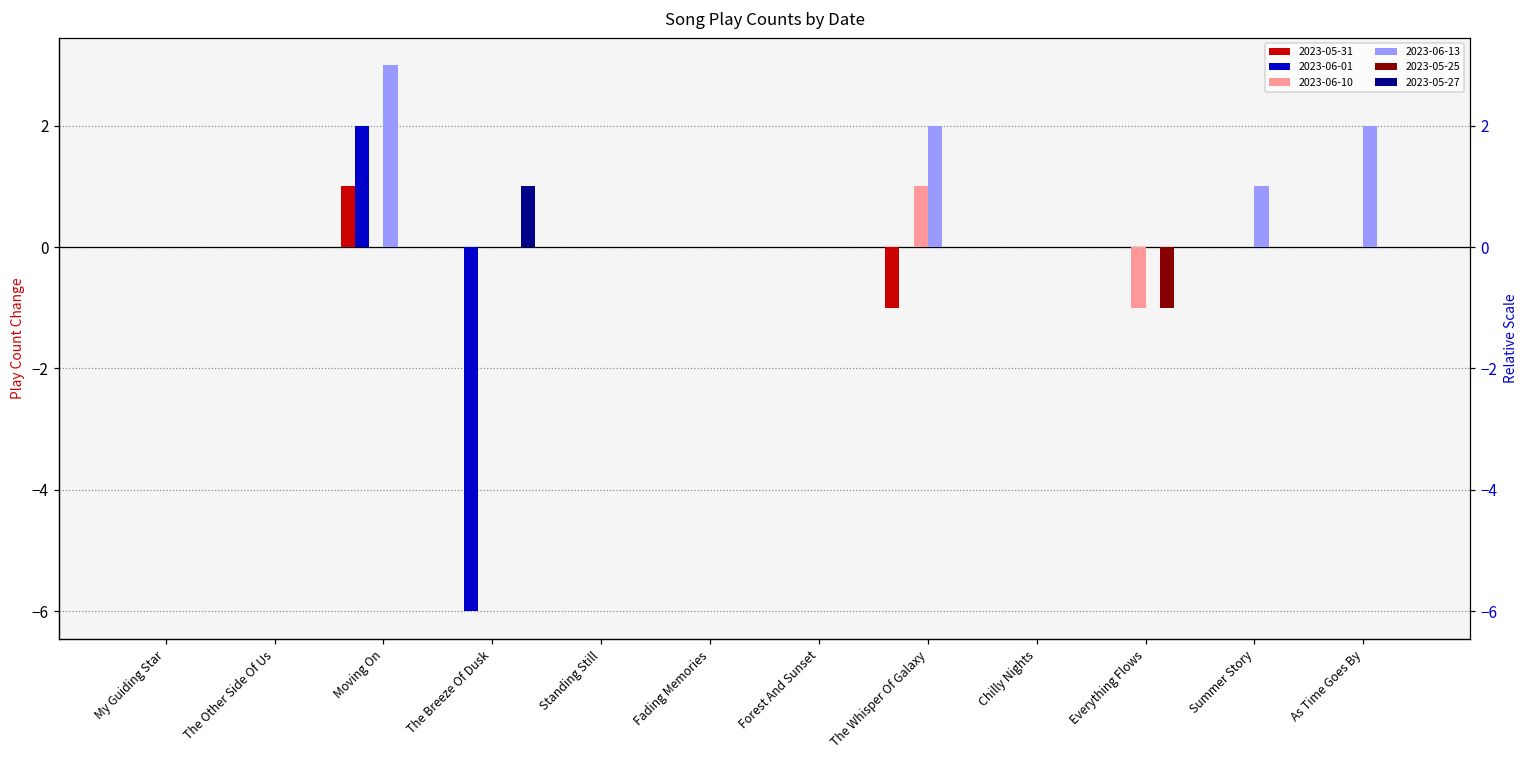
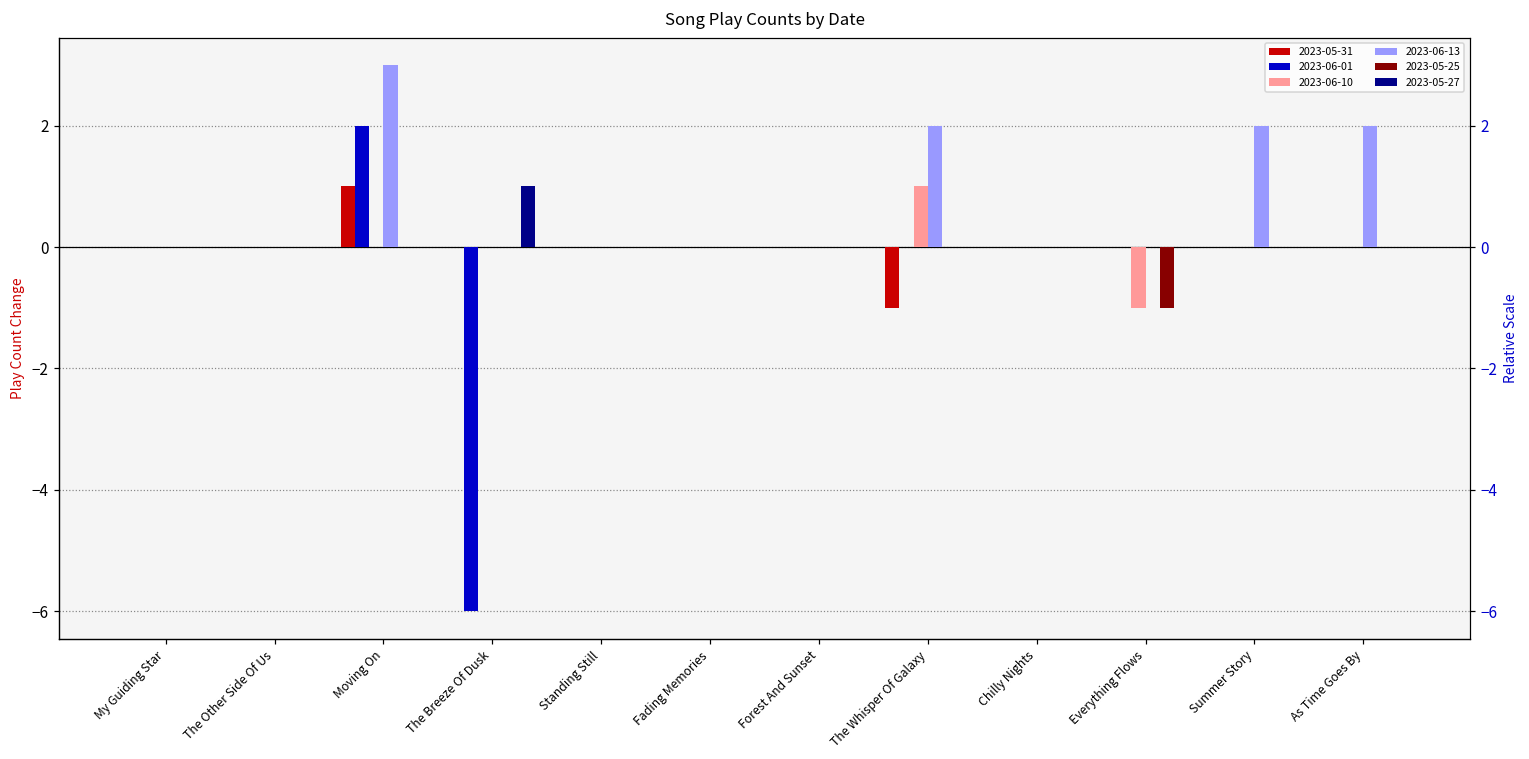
  {
    "2023-05-31": {
      "My Guiding Star": 0,
      "The Other Side Of Us": 0,
      "Moving On": 1,
      "The Breeze Of Dusk": 0,
      "Standing Still": 0,
      "Fading Memories": 0,
      "Forest And Sunset": 0,
      "The Whisper Of Galaxy": -1,
      "Chilly Nights": 0,
      "Everything Flows": 0,
      "Summer Story": 0,
      "As Time Goes By": 0
    },
    "2023-06-01": {
      "My Guiding Star": 0,
      "The Other Side Of Us": 0,
      "Moving On": 2,
      "The Breeze Of Dusk": -6,
      "Standing Still": 0,
      "Fading Memories": 0,
      "Forest And Sunset": 0,
      "The Whisper Of Galaxy": 0,
      "Chilly Nights": 0,
      "Everything Flows": 0,
      "Summer Story": 0,
      "As Time Goes By": 0
    },
    "2023-06-10": {
      "My Guiding Star": 0,
      "The Other Side Of Us": 0,
      "Moving On": 0,
      "The Breeze Of Dusk": 0,
      "Standing Still": 0,
      "Fading Memories": 0,
      "Forest And Sunset": 0,
      "The Whisper Of Galaxy": 1,
      "Chilly Nights": 0,
      "Everything Flows": -1,
      "Summer Story": 0,
      "As Time Goes By": 0
    },
    "2023-06-13": {
      "My Guiding Star": 0,
      "The Other Side Of Us": 0,
      "Moving On": 3,
      "The Breeze Of Dusk": 0,
      "Standing Still": 0,
      "Fading Memories": 0,
      "Forest And Sunset": 0,
      "The Whisper Of Galaxy": 2,
      "Chilly Nights": 0,
      "Everything Flows": 0,
-     "Summer Story": 1,
+     "Summer Story": 2,
      "As Time Goes By": 2
    },
    "2023-05-25": {
      "My Guiding Star": 0,
      "The Other Side Of Us": 0,
      "Moving On": 0,
      "The Breeze Of Dusk": 0,
      "Standing Still": 0,
      "Fading Memories": 0,
      "Forest And Sunset": 0,
      "The Whisper Of Galaxy": 0,
      "Chilly Nights": 0,
      "Everything Flows": -1,
      "Summer Story": 0,
      "As Time Goes By": 0
    },
    "2023-05-27": {
      "My Guiding Star": 0,
      "The Other Side Of Us": 0,
      "Moving On": 0,
      "The Breeze Of Dusk": 1,
      "Standing Still": 0,
      "Fading Memories": 0,
      "Forest And Sunset": 0,
      "The Whisper Of Galaxy": 0,
      "Chilly Nights": 0,
      "Everything Flows": 0,
      "Summer Story": 0,
      "As Time Goes By": 0
    }
  }
